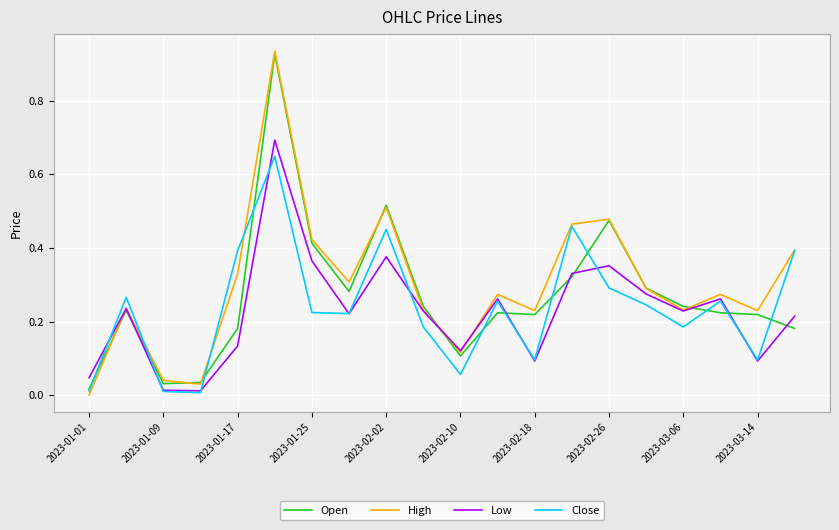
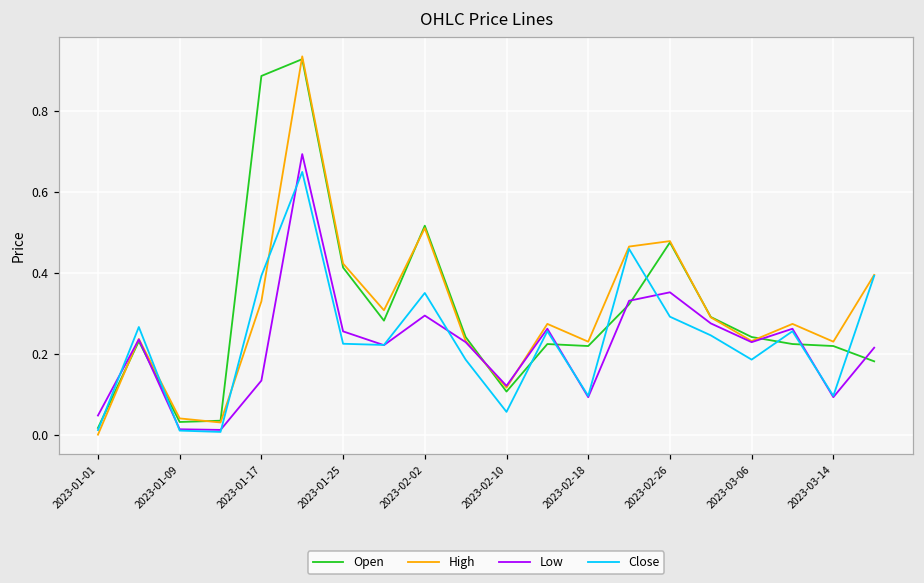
  {
    "Open": {
      "2023-01-09": 0.03,
-     "2023-01-17": 0.18,
+     "2023-01-17": 0.89,
      "2023-01-25": 0.41,
      "2023-02-10": 0.11,
      "2023-02-18": 0.22,
      "2023-03-06": 0.24,
      "2023-03-14": 0.22
    },
    "High": {
      "2023-01-01": 0.00,
      "2023-01-09": 0.04,
      "2023-01-17": 0.33,
      "2023-01-25": 0.42,
      "2023-02-18": 0.23,
      "2023-03-14": 0.23
    },
    "Low": {
      "2023-01-01": 0.05,
      "2023-01-17": 0.13,
-     "2023-01-25": 0.36,
-     "2023-02-02": 0.38,
+     "2023-01-25": 0.26,
+     "2023-02-02": 0.29,
      "2023-02-26": 0.35
    },
    "Close": {
      "2023-01-17": 0.39,
      "2023-01-25": 0.22,
-     "2023-02-02": 0.45,
+     "2023-02-02": 0.35,
      "2023-02-10": 0.06,
      "2023-02-26": 0.29,
      "2023-03-06": 0.19
    }
  }
